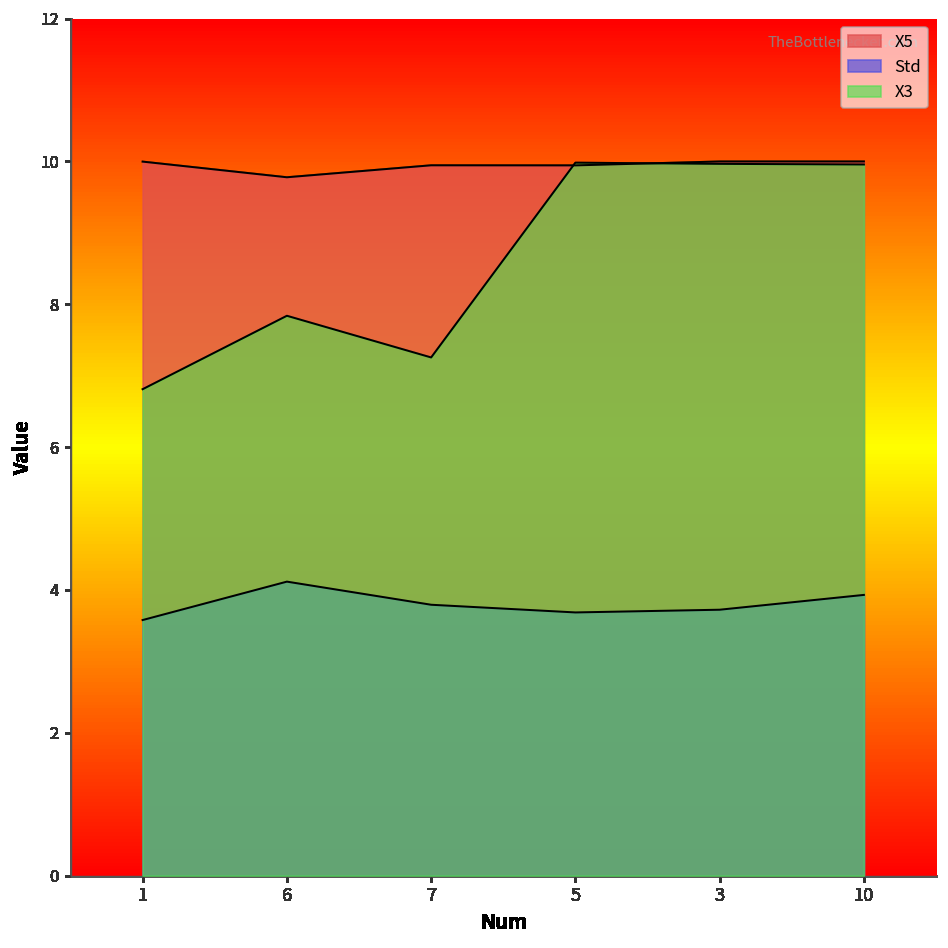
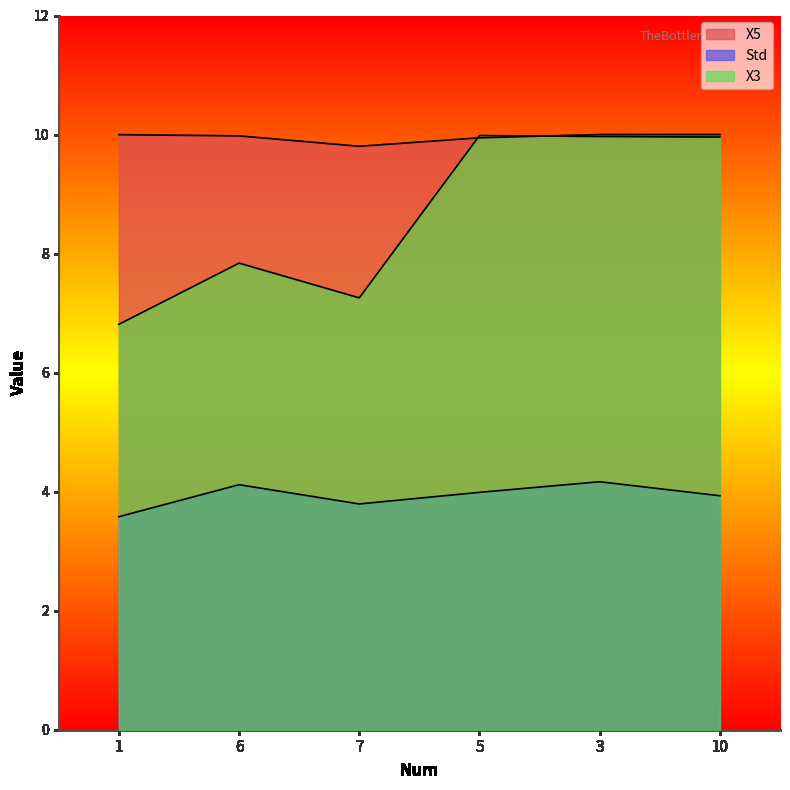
  {
    "X5": {
      "1": 10.0,
-     "6": 9.8,
-     "7": 9.9
+     "6": 10.0,
+     "7": 9.8
    },
    "Std": {
      "1": 3.6,
      "6": 4.1,
      "7": 3.8,
-     "5": 3.7,
-     "3": 3.7,
+     "5": 4.0,
+     "3": 4.2,
      "10": 3.9
    },
    "X3": {
      "1": 6.8,
      "6": 7.8,
      "7": 7.3
    }
  }
